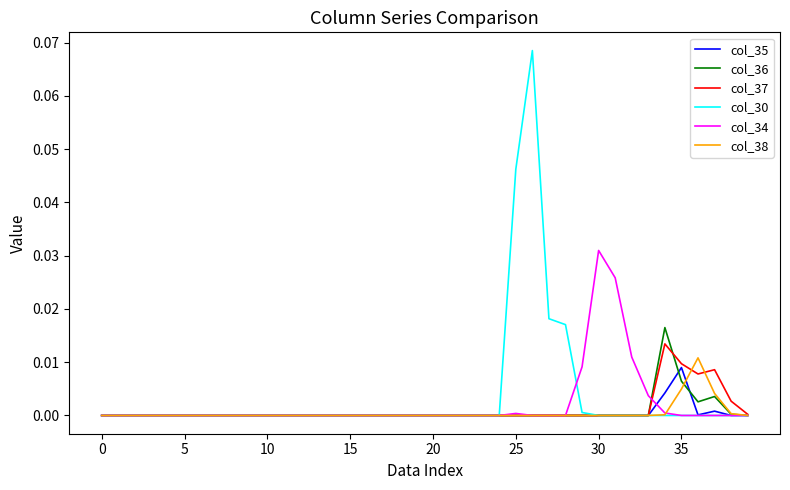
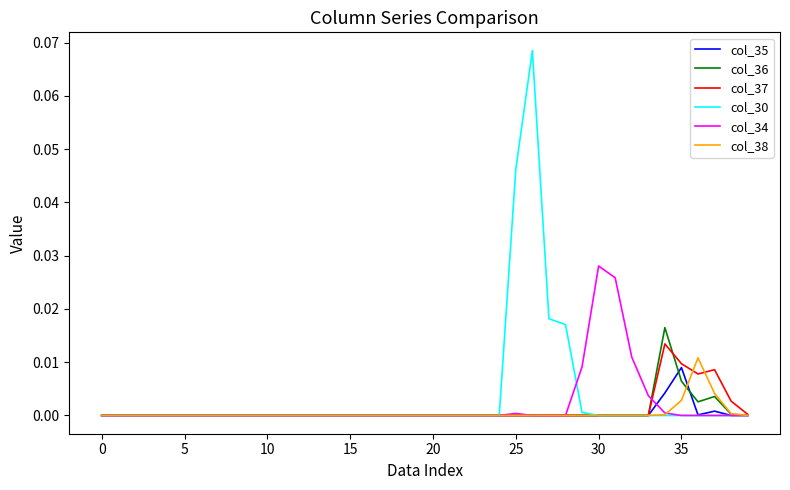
  {
    "col_35": {
      "35": 0.009
    },
    "col_36": {
      "35": 0.006
    },
    "col_37": {
      "35": 0.010
    },
    "col_30": {
      "25": 0.046
    },
    "col_34": {
-     "30": 0.031
+     "30": 0.028
    },
    "col_38": {
-     "35": 0.005
+     "35": 0.003
    }
  }
